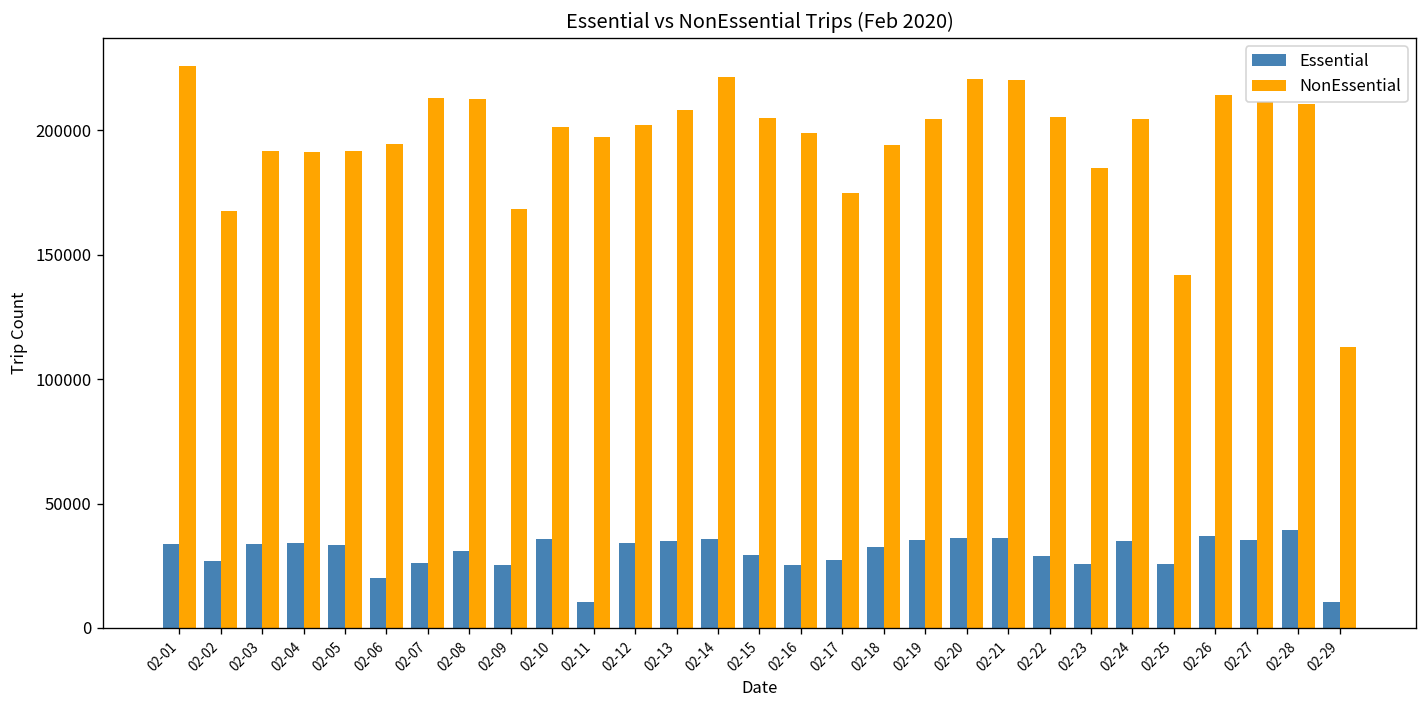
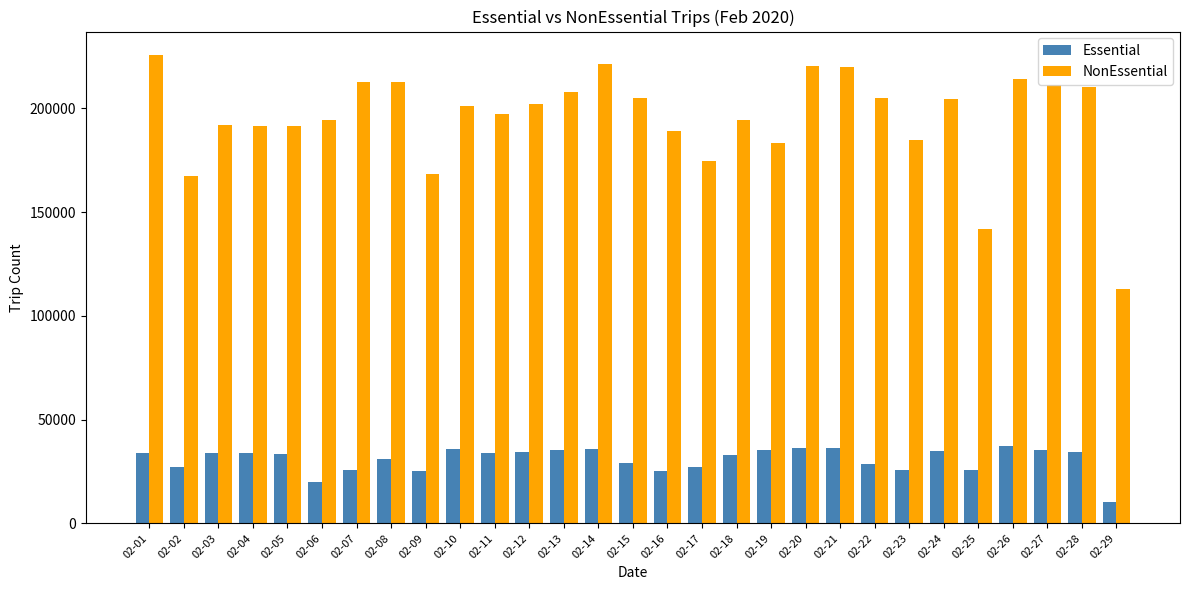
  {
    "Essential": {
      "02-01": 34000,
      "02-02": 27000,
      "02-03": 34000,
      "02-04": 34000,
      "02-05": 33000,
      "02-06": 20000,
      "02-07": 26000,
      "02-08": 31000,
      "02-09": 25000,
      "02-10": 36000,
-     "02-11": 11000,
+     "02-11": 34000,
      "02-12": 34000,
      "02-13": 35000,
      "02-14": 36000,
      "02-15": 29000,
      "02-16": 25000,
      "02-17": 27000,
      "02-18": 33000,
      "02-19": 35000,
      "02-20": 36000,
      "02-21": 36000,
      "02-22": 29000,
      "02-23": 26000,
      "02-24": 35000,
      "02-25": 26000,
      "02-26": 37000,
      "02-27": 35000,
-     "02-28": 39000,
+     "02-28": 34000,
      "02-29": 11000
    },
    "NonEssential": {
      "02-01": 226000,
      "02-02": 168000,
      "02-03": 192000,
      "02-04": 191000,
      "02-05": 192000,
      "02-06": 195000,
      "02-07": 213000,
      "02-08": 213000,
      "02-09": 168000,
      "02-10": 201000,
      "02-11": 197000,
      "02-12": 202000,
      "02-13": 208000,
      "02-14": 221000,
      "02-15": 205000,
-     "02-16": 199000,
+     "02-16": 189000,
      "02-17": 175000,
      "02-18": 194000,
-     "02-19": 204000,
+     "02-19": 183000,
      "02-20": 221000,
      "02-21": 220000,
      "02-22": 205000,
      "02-23": 185000,
      "02-24": 204000,
      "02-25": 142000,
      "02-26": 214000,
      "02-27": 211000,
      "02-28": 210000,
      "02-29": 113000
    }
  }
